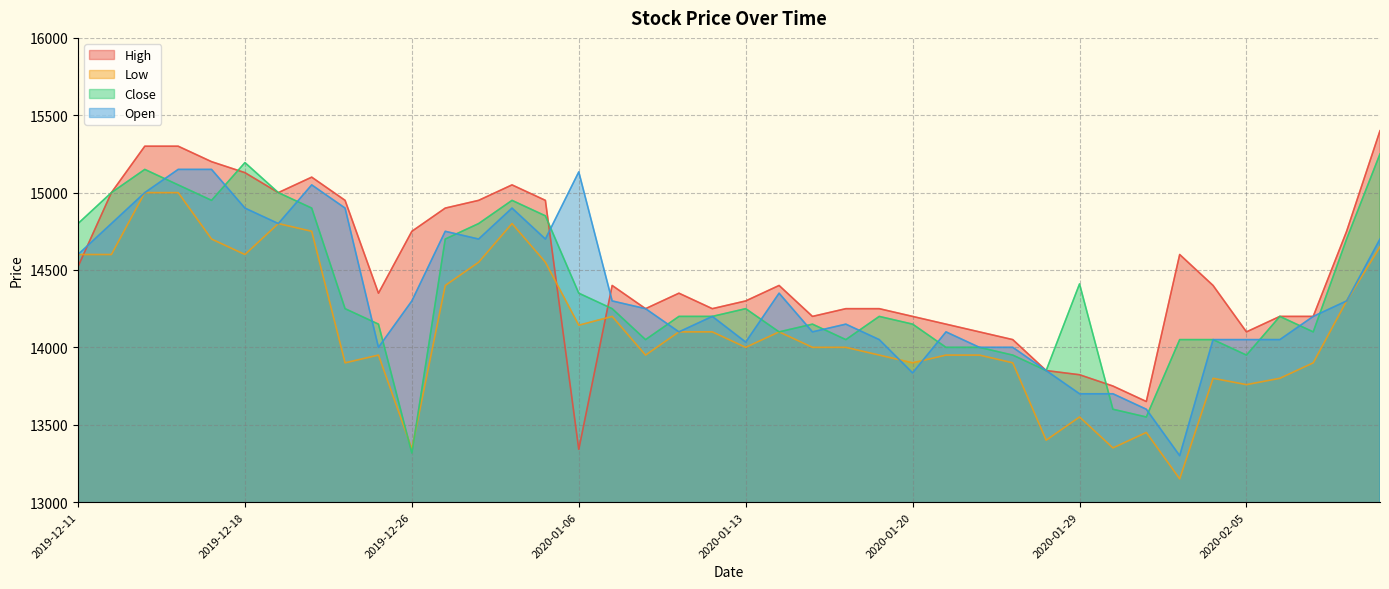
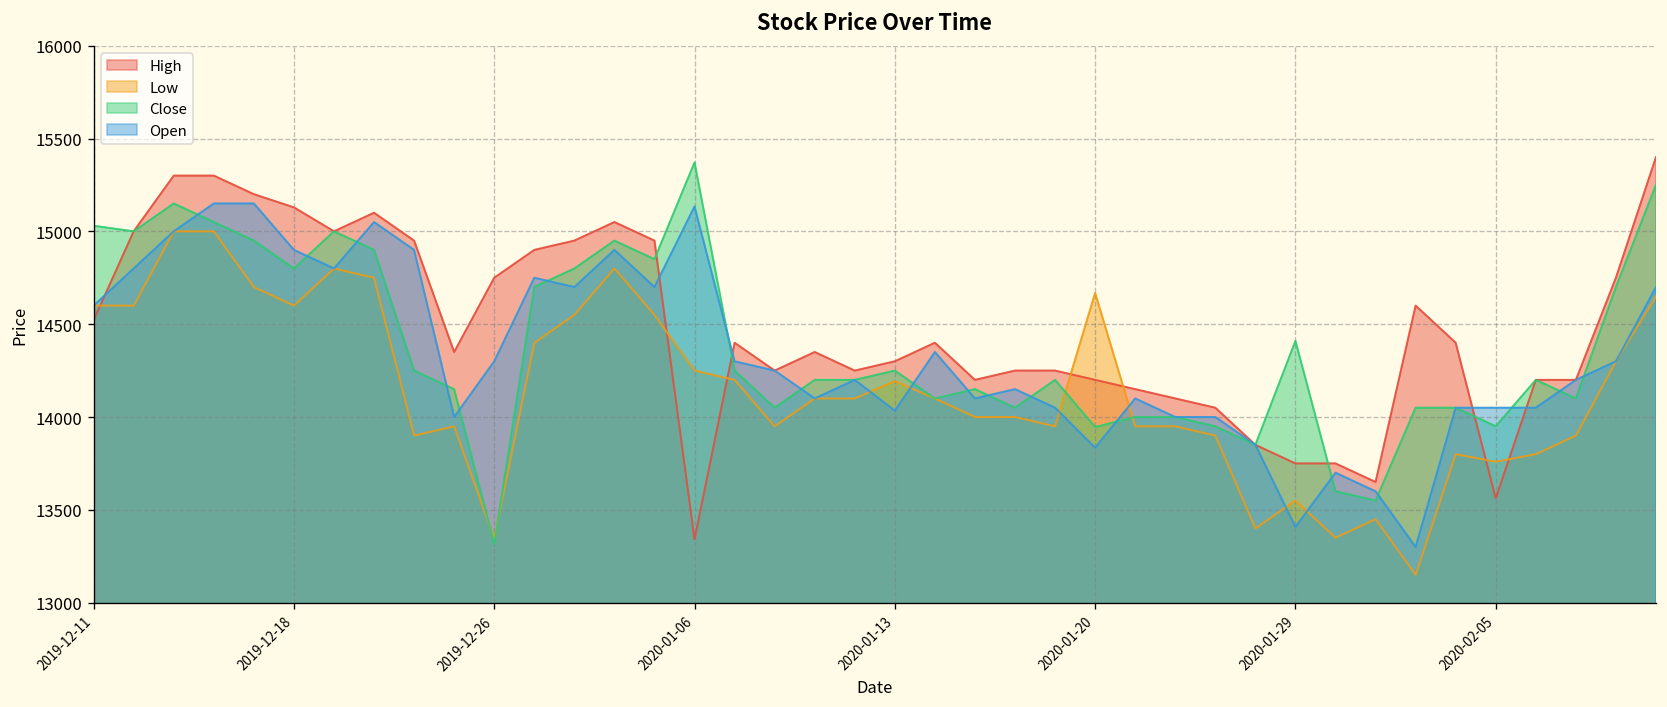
  {
    "High": {
      "2019-12-11": 14520,
      "2019-12-18": 15130,
      "2019-12-26": 14750,
      "2020-01-06": 13340,
      "2020-01-13": 14300,
      "2020-01-20": 14200,
-     "2020-01-29": 13820,
-     "2020-02-05": 14100
+     "2020-01-29": 13750,
+     "2020-02-05": 13560
    },
    "Low": {
      "2019-12-18": 14600,
      "2019-12-26": 13340,
-     "2020-01-06": 14140,
-     "2020-01-13": 14000,
-     "2020-01-20": 13900,
+     "2020-01-06": 14250,
+     "2020-01-13": 14190,
+     "2020-01-20": 14670,
      "2020-01-29": 13550,
      "2020-02-05": 13760
    },
    "Close": {
-     "2019-12-11": 14800,
-     "2019-12-18": 15190,
+     "2019-12-11": 15030,
+     "2019-12-18": 14800,
      "2019-12-26": 13320,
-     "2020-01-06": 14350,
+     "2020-01-06": 15370,
      "2020-01-13": 14250,
-     "2020-01-20": 14150,
+     "2020-01-20": 13950,
      "2020-01-29": 14410,
      "2020-02-05": 13950
    },
    "Open": {
      "2019-12-18": 14900,
      "2019-12-26": 14300,
      "2020-01-06": 15130,
      "2020-01-13": 14030,
      "2020-01-20": 13840,
-     "2020-01-29": 13700,
+     "2020-01-29": 13410,
      "2020-02-05": 14050
    }
  }
